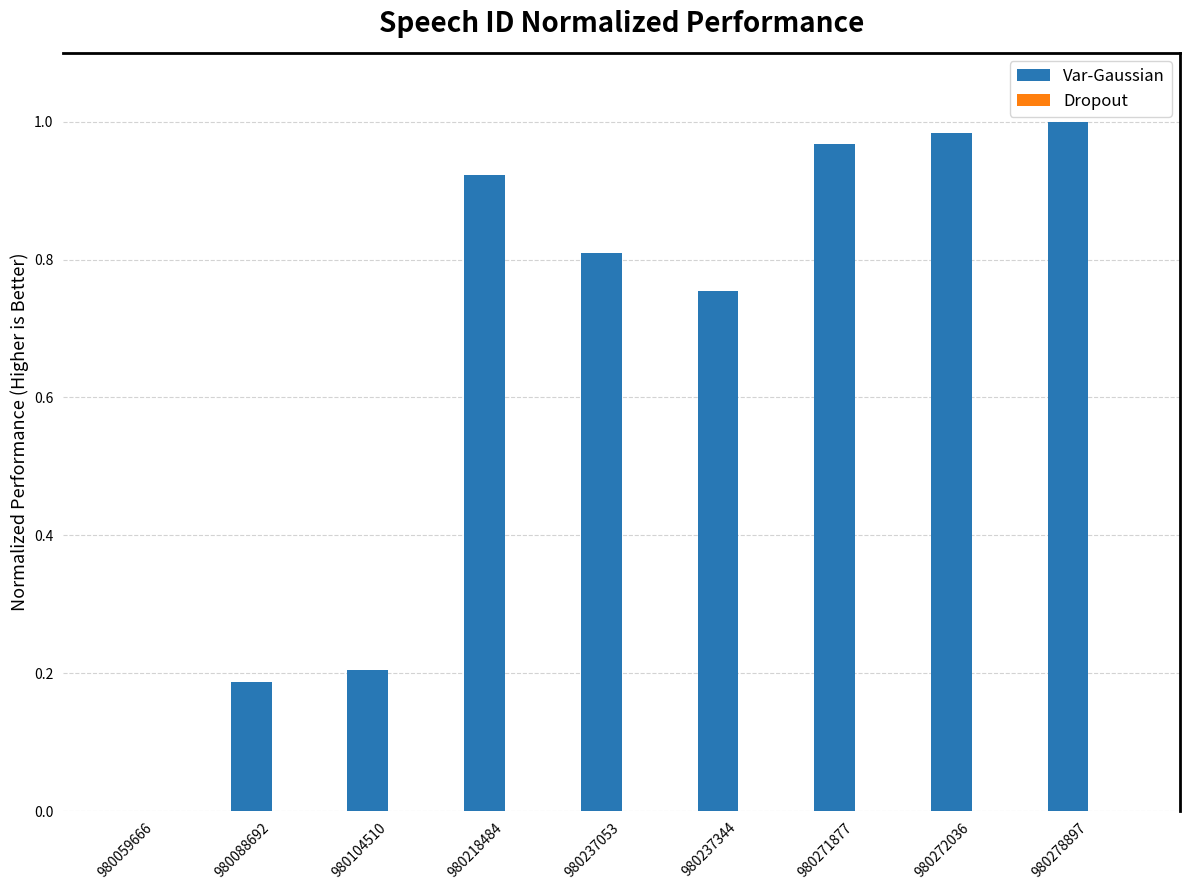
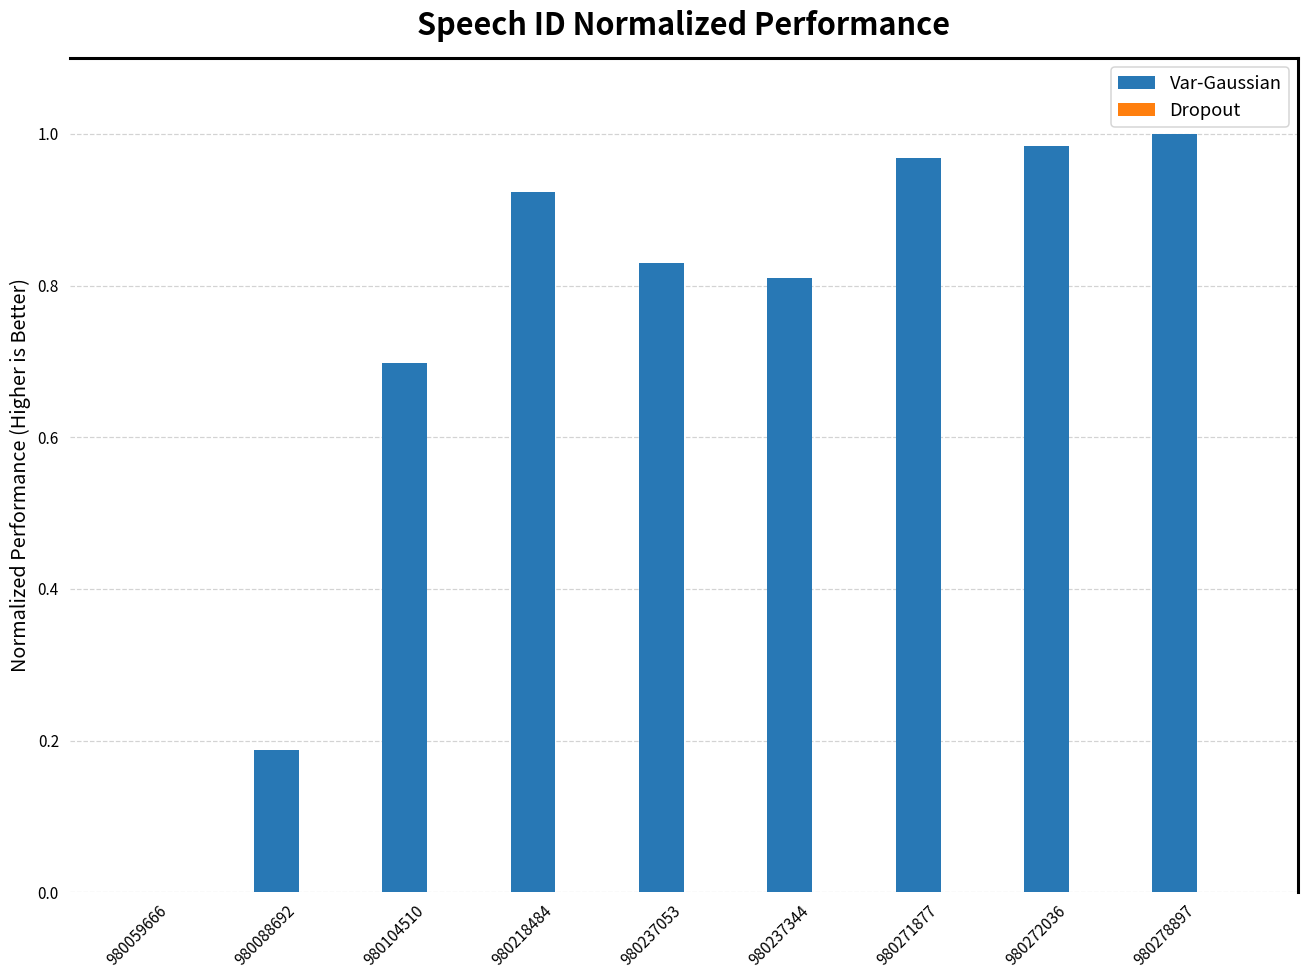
  {
    "Var-Gaussian": {
      "980059666": 0.00,
      "980088692": 0.19,
-     "980104510": 0.20,
+     "980104510": 0.70,
      "980218484": 0.92,
-     "980237053": 0.81,
-     "980237344": 0.75,
+     "980237053": 0.83,
+     "980237344": 0.81,
      "980271877": 0.97,
      "980272036": 0.98,
      "980278897": 1.00
    },
    "Dropout": {
      "980059666": 0.00,
      "980088692": 0.00,
      "980104510": 0.00,
      "980218484": 0.00,
      "980237053": 0.00,
      "980237344": 0.00,
      "980271877": 0.00,
      "980272036": 0.00,
      "980278897": 0.00
    }
  }
